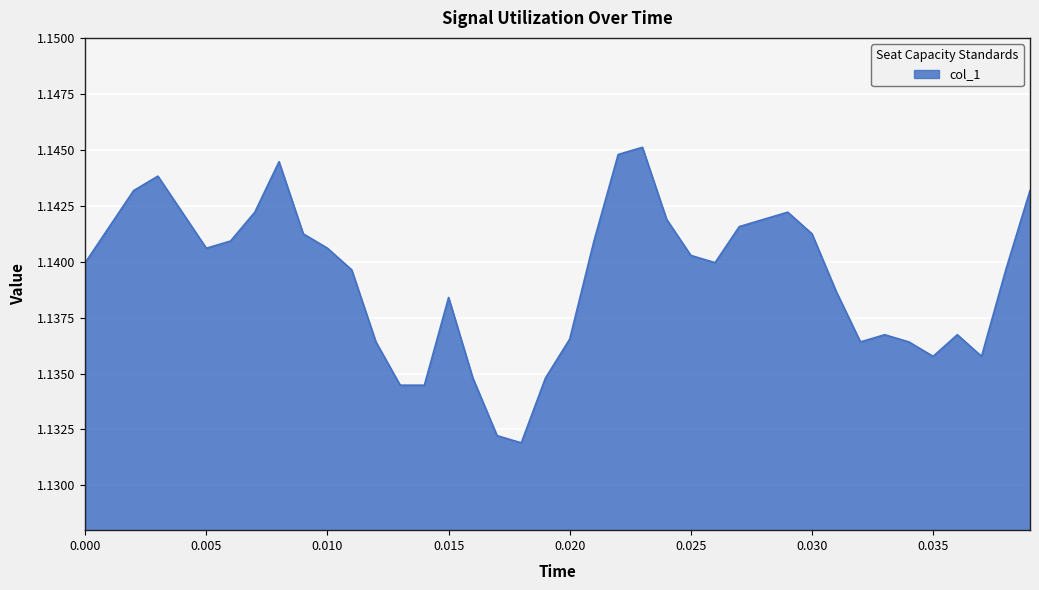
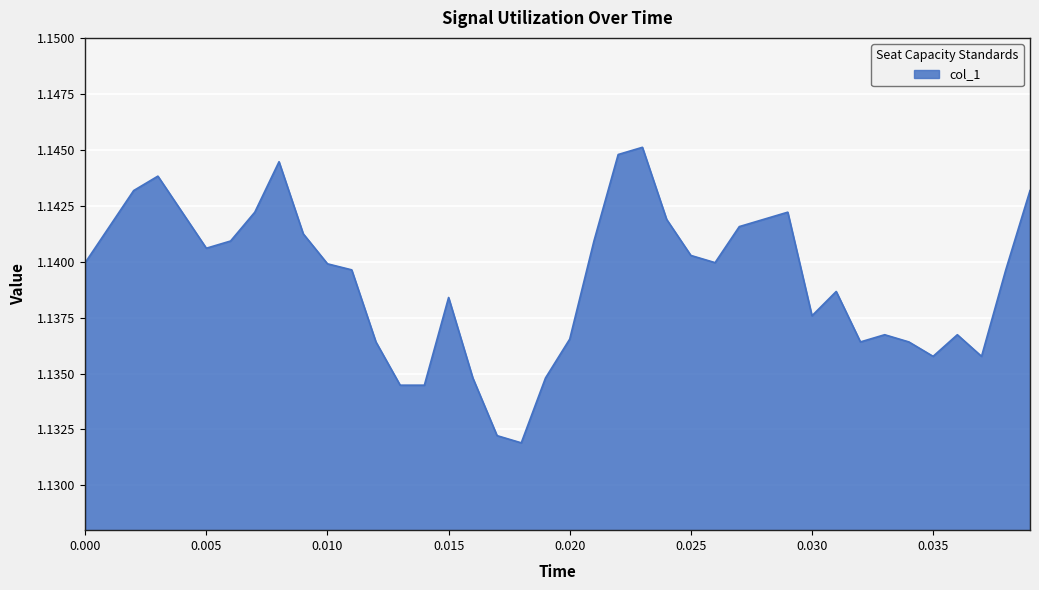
  {
    "0.000": 1.1400,
    "0.005": 1.1406,
-   "0.010": 1.1406,
+   "0.010": 1.1399,
    "0.015": 1.1384,
    "0.020": 1.1365,
    "0.025": 1.1403,
-   "0.030": 1.1412,
+   "0.030": 1.1376,
    "0.035": 1.1358
  }
